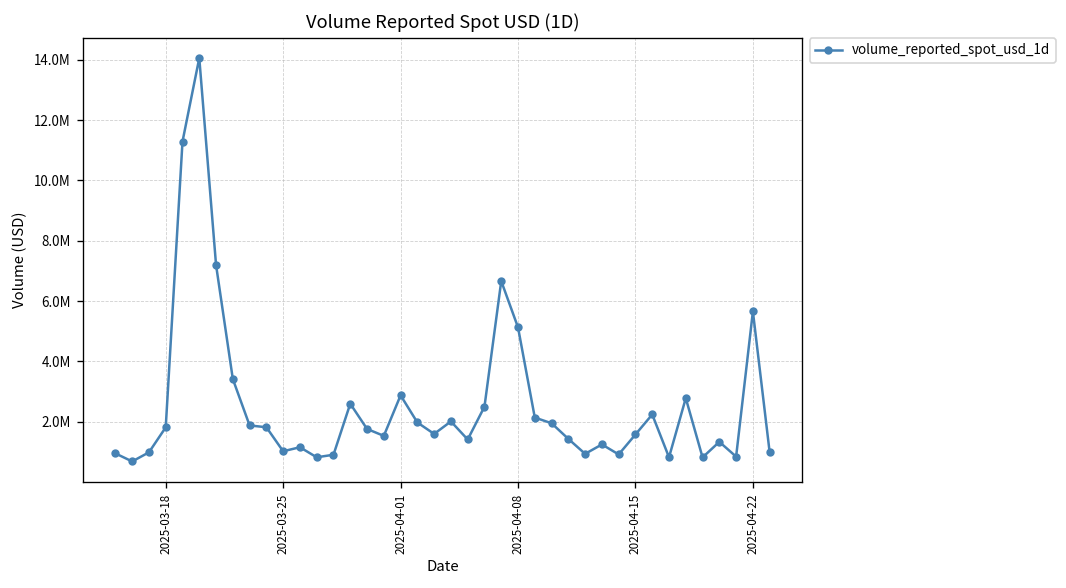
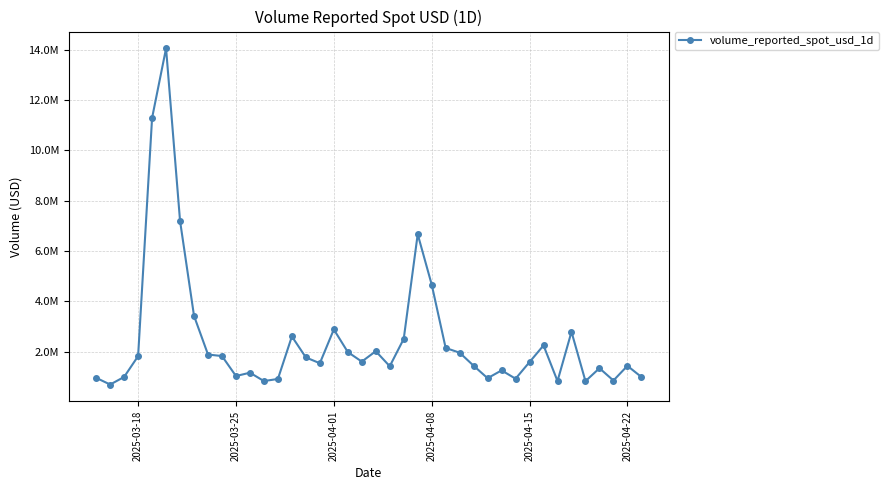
  {
    "2025-03-18": 1800000,
    "2025-03-25": 1000000,
    "2025-04-01": 2900000,
-   "2025-04-08": 5100000,
+   "2025-04-08": 4700000,
    "2025-04-15": 1600000,
-   "2025-04-22": 5700000
+   "2025-04-22": 1400000
  }
